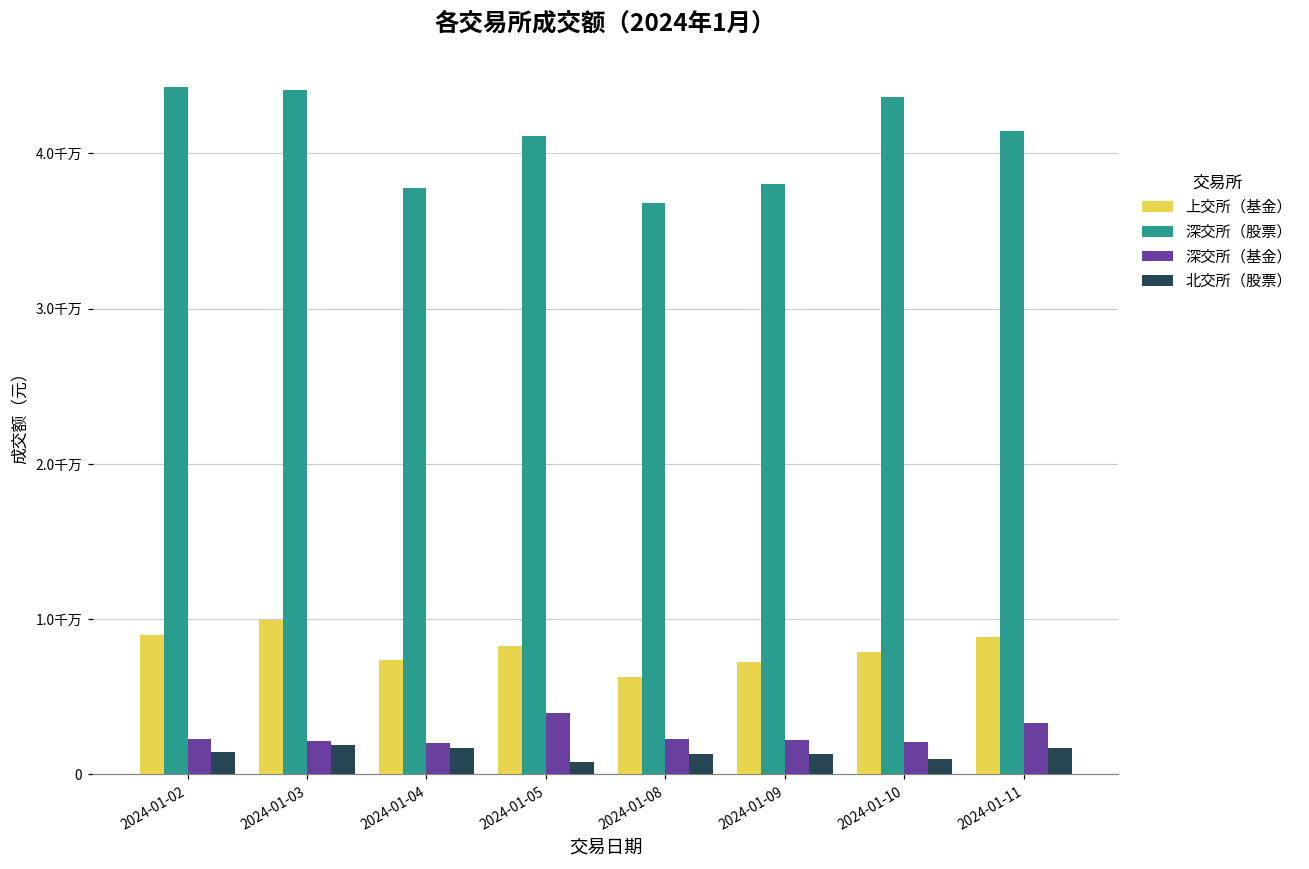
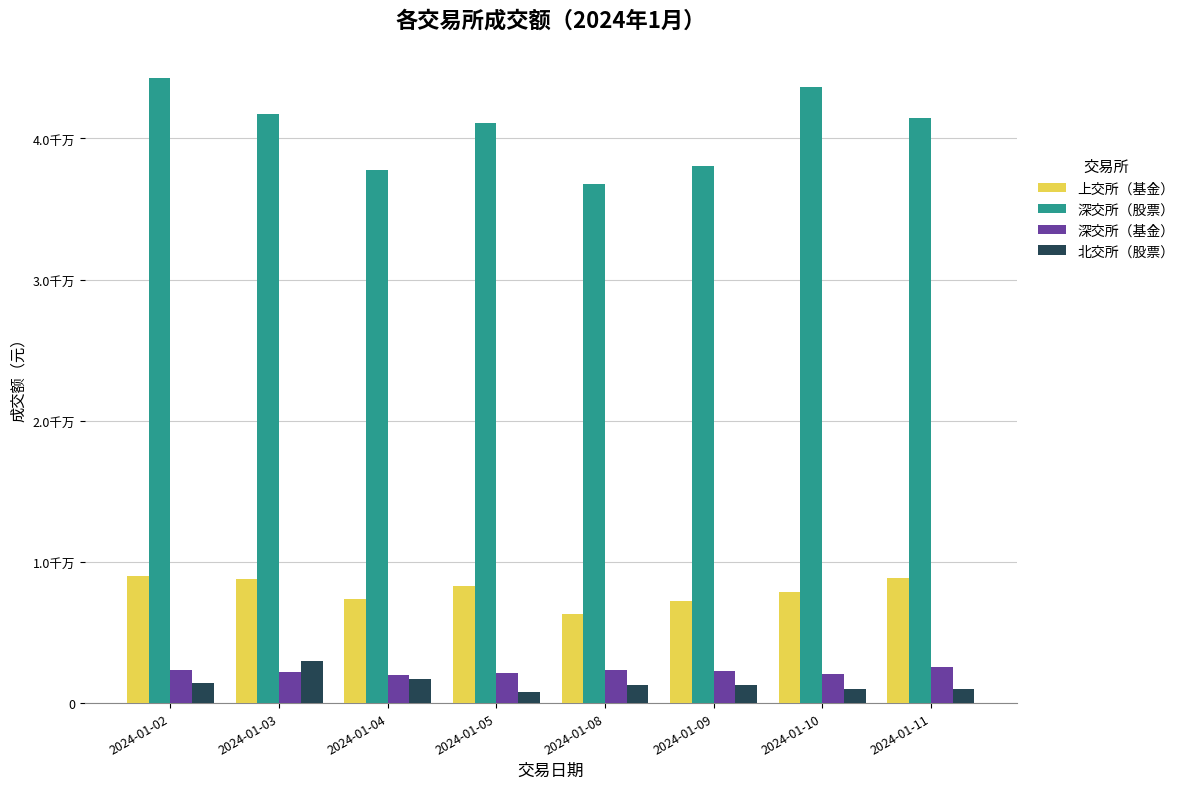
  {
    "上交所（基金）": {
      "2024-01-02": "0.90千万",
-     "2024-01-03": "1.00千万",
+     "2024-01-03": "0.88千万",
      "2024-01-04": "0.74千万",
      "2024-01-05": "0.83千万",
      "2024-01-08": "0.63千万",
      "2024-01-09": "0.73千万",
      "2024-01-10": "0.79千万",
      "2024-01-11": "0.88千万"
    },
    "深交所（股票）": {
      "2024-01-02": "4.43千万",
-     "2024-01-03": "4.41千万",
+     "2024-01-03": "4.17千万",
      "2024-01-04": "3.78千万",
      "2024-01-05": "4.11千万",
      "2024-01-08": "3.68千万",
      "2024-01-09": "3.80千万",
      "2024-01-10": "4.36千万",
      "2024-01-11": "4.14千万"
    },
    "深交所（基金）": {
      "2024-01-02": "0.23千万",
      "2024-01-03": "0.22千万",
      "2024-01-04": "0.20千万",
-     "2024-01-05": "0.39千万",
+     "2024-01-05": "0.21千万",
      "2024-01-08": "0.23千万",
      "2024-01-09": "0.22千万",
      "2024-01-10": "0.21千万",
-     "2024-01-11": "0.33千万"
+     "2024-01-11": "0.26千万"
    },
    "北交所（股票）": {
      "2024-01-02": "0.14千万",
-     "2024-01-03": "0.19千万",
+     "2024-01-03": "0.30千万",
      "2024-01-04": "0.17千万",
      "2024-01-05": "0.08千万",
      "2024-01-08": "0.13千万",
      "2024-01-09": "0.13千万",
      "2024-01-10": "0.10千万",
-     "2024-01-11": "0.17千万"
+     "2024-01-11": "0.10千万"
    }
  }
